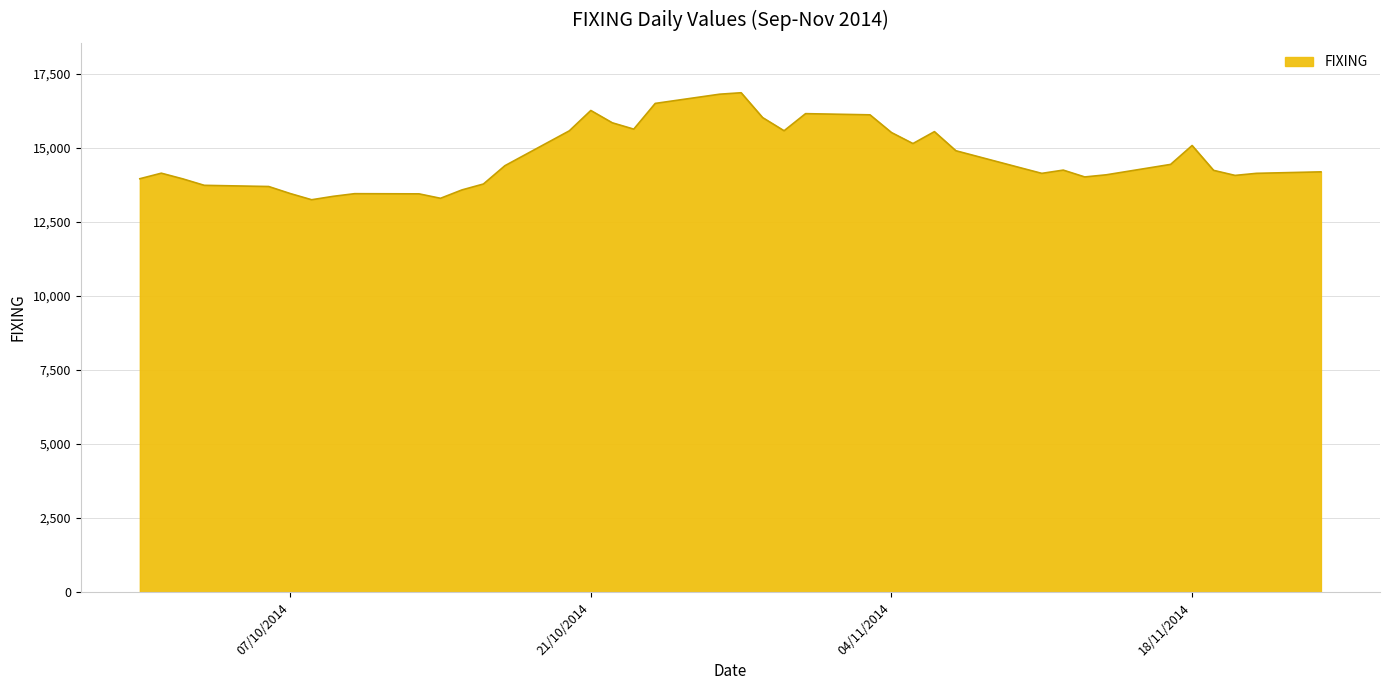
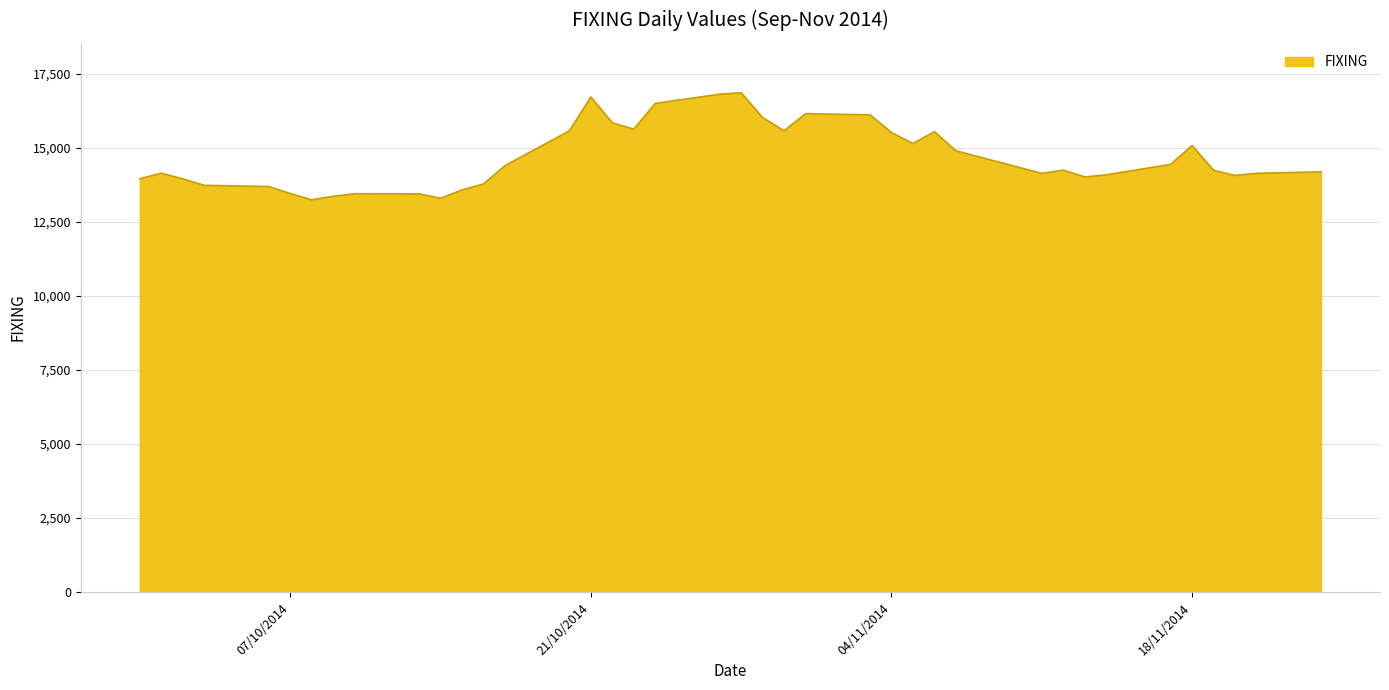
  {
    "07/10/2014": "13,500",
-   "21/10/2014": "16,300",
+   "21/10/2014": "16,700",
    "04/11/2014": "15,500",
    "18/11/2014": "15,100"
  }
